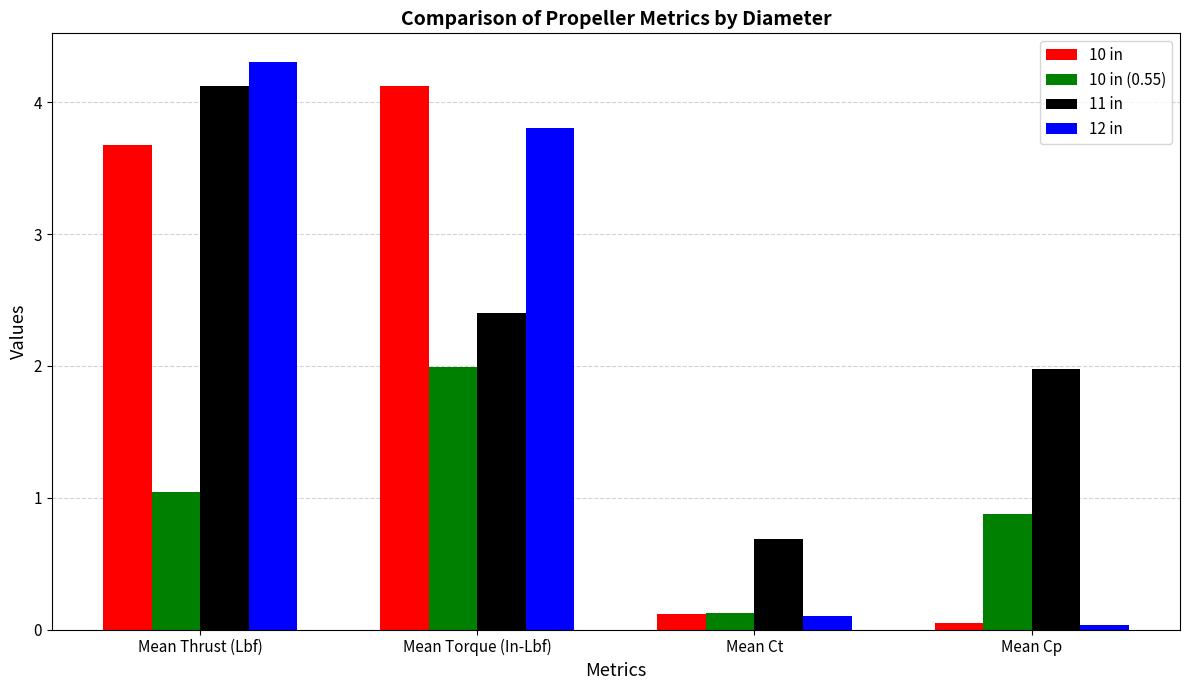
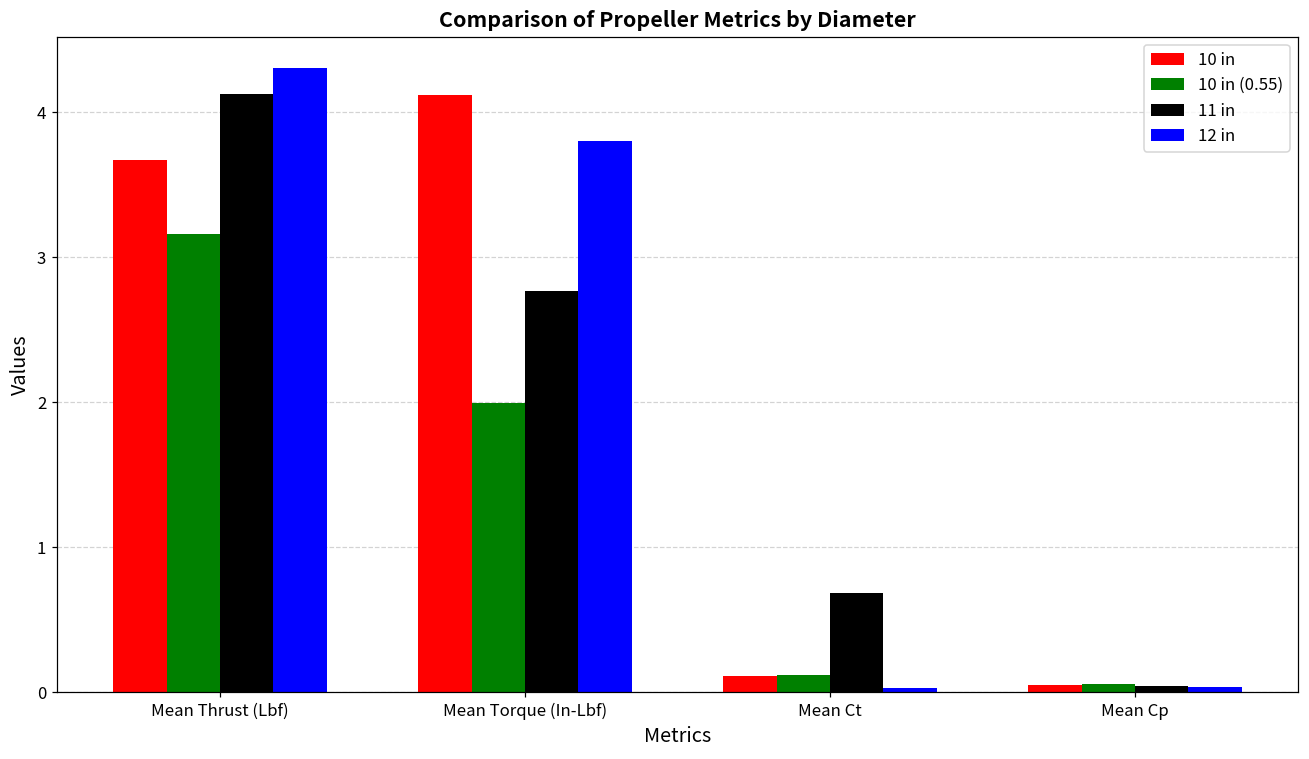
  {
    "10 in": {
      "Mean Thrust (Lbf)": 3.68,
      "Mean Torque (In-Lbf)": 4.12,
      "Mean Ct": 0.12,
      "Mean Cp": 0.05
    },
    "10 in (0.55)": {
-     "Mean Thrust (Lbf)": 1.04,
+     "Mean Thrust (Lbf)": 3.16,
      "Mean Torque (In-Lbf)": 2.00,
      "Mean Ct": 0.12,
-     "Mean Cp": 0.87
+     "Mean Cp": 0.06
    },
    "11 in": {
      "Mean Thrust (Lbf)": 4.13,
-     "Mean Torque (In-Lbf)": 2.40,
+     "Mean Torque (In-Lbf)": 2.77,
      "Mean Ct": 0.68,
-     "Mean Cp": 1.98
+     "Mean Cp": 0.04
    },
    "12 in": {
      "Mean Thrust (Lbf)": 4.31,
      "Mean Torque (In-Lbf)": 3.81,
-     "Mean Ct": 0.10,
+     "Mean Ct": 0.03,
      "Mean Cp": 0.04
    }
  }
